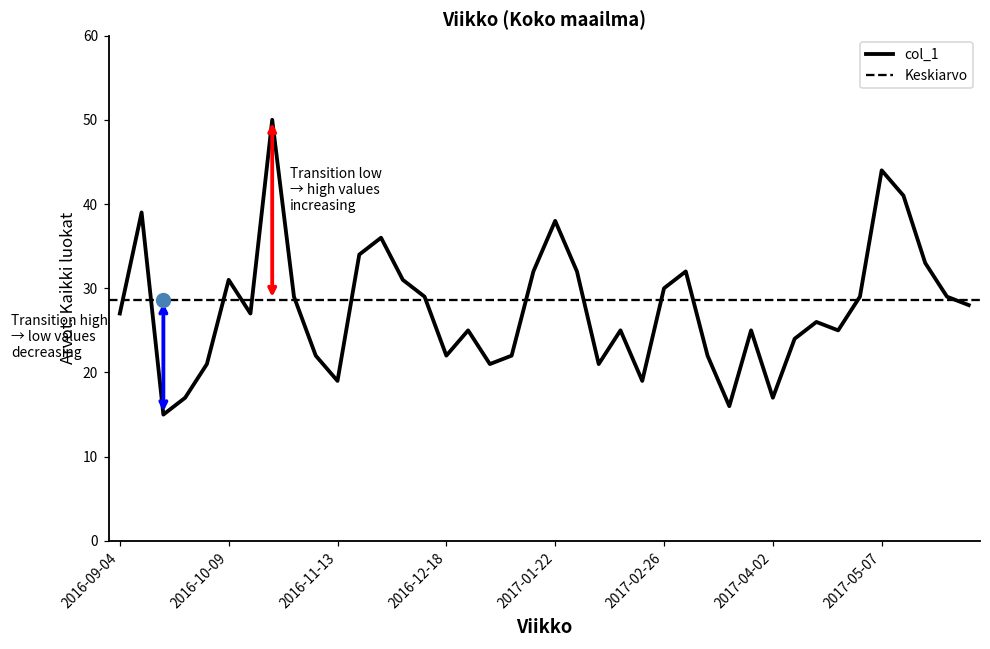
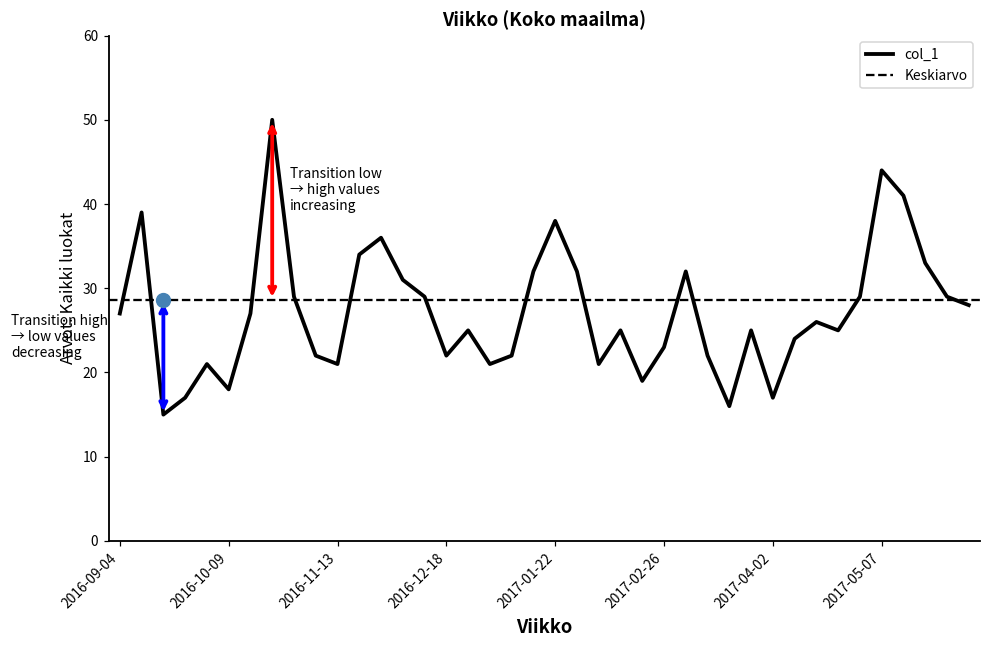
  {
    "col_1": {
      "2016-09-04": 27,
-     "2016-10-09": 31,
-     "2016-11-13": 19,
+     "2016-10-09": 18,
+     "2016-11-13": 21,
      "2016-12-18": 22,
      "2017-01-22": 38,
-     "2017-02-26": 30,
+     "2017-02-26": 23,
      "2017-04-02": 17,
      "2017-05-07": 44
    }
  }
